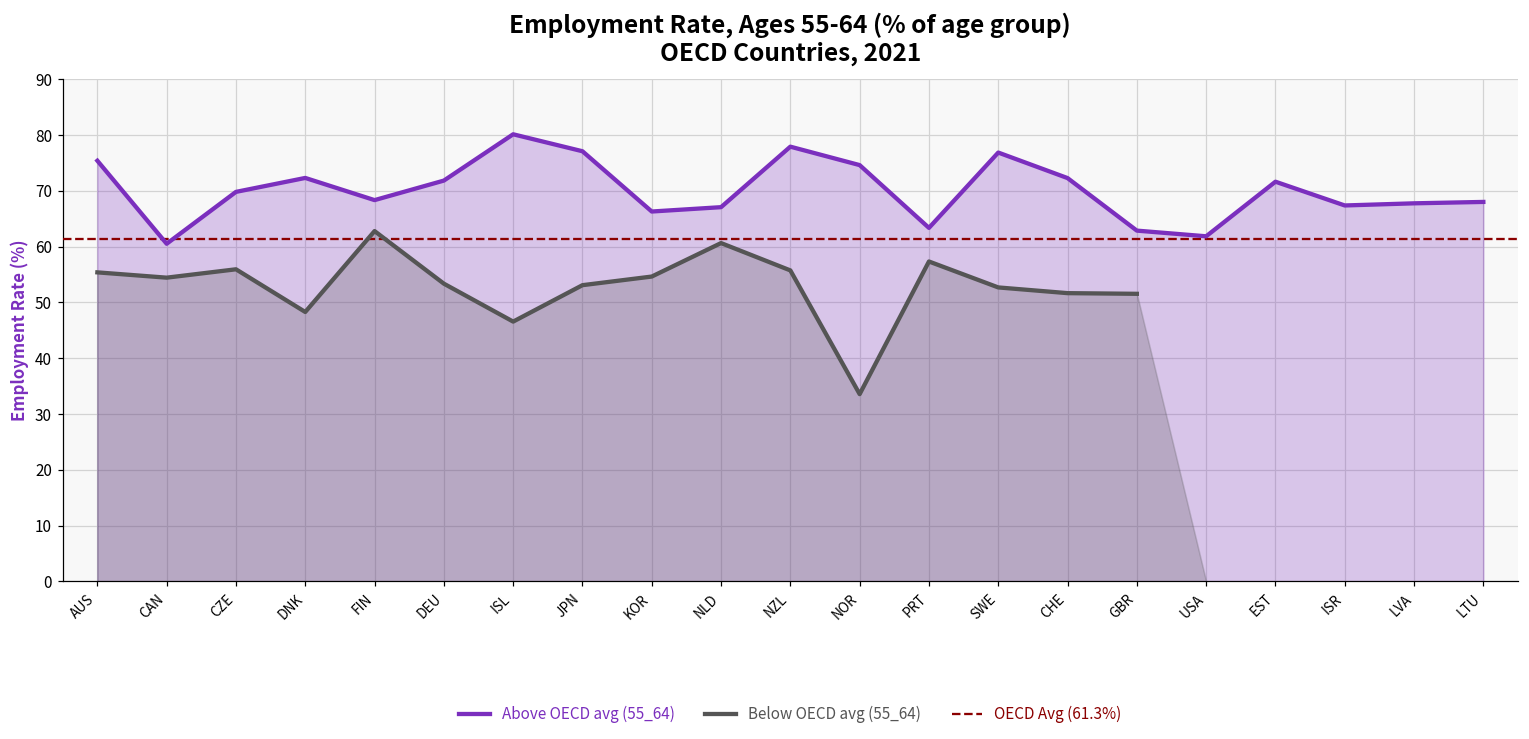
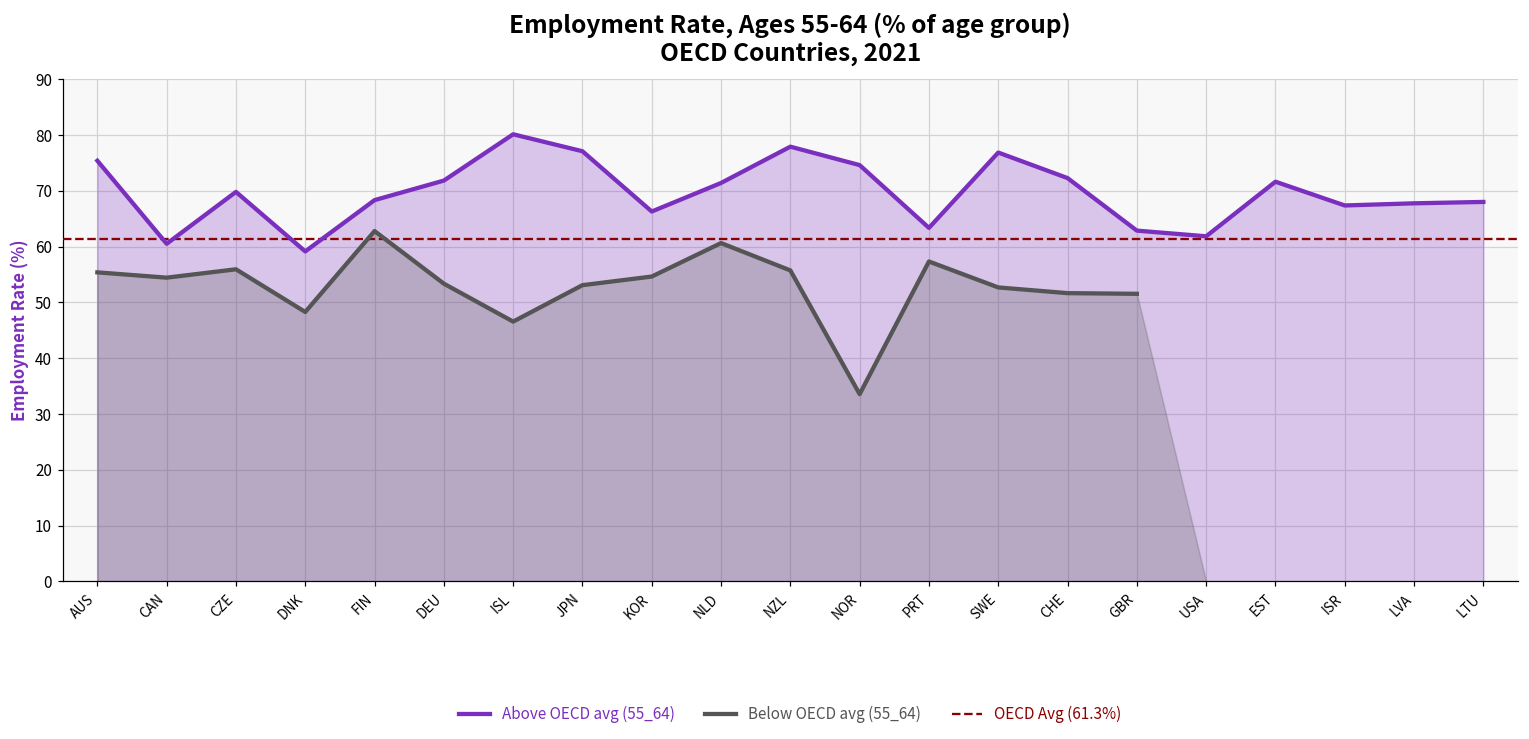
  {
    "Above OECD avg (55_64)": {
      "AUS": 75,
      "CAN": 61,
      "CZE": 70,
-     "DNK": 72,
+     "DNK": 59,
      "FIN": 68,
      "DEU": 72,
      "ISL": 80,
      "JPN": 77,
      "KOR": 66,
-     "NLD": 67,
+     "NLD": 71,
      "NZL": 78,
      "NOR": 75,
      "PRT": 63,
      "SWE": 77,
      "CHE": 72,
      "GBR": 63,
      "USA": 62,
      "EST": 72,
      "ISR": 67,
      "LVA": 68,
      "LTU": 68
    }
  }
